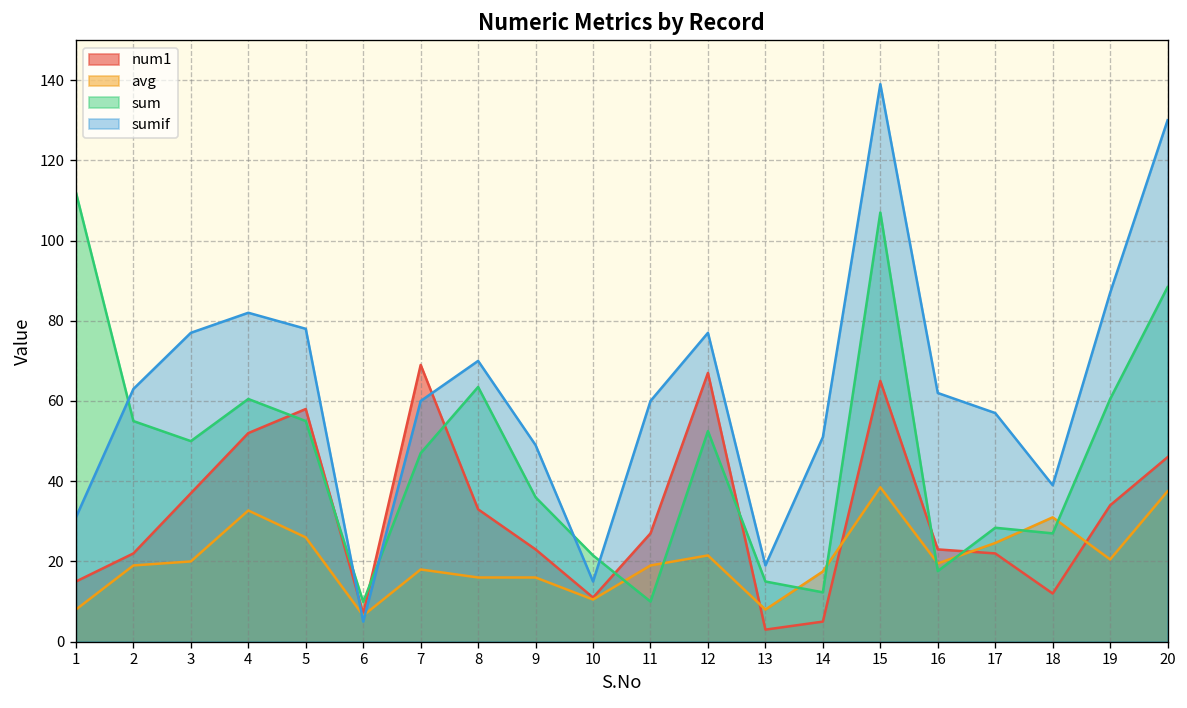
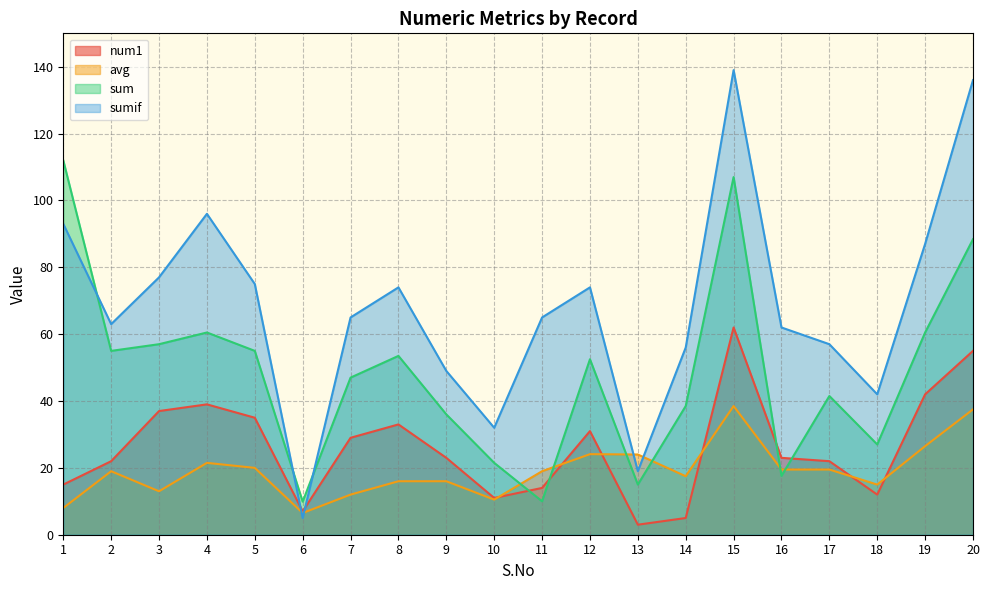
  {
    "num1": {
      "1": 15,
      "2": 22,
      "3": 37,
-     "4": 52,
-     "5": 58,
-     "7": 69,
+     "4": 39,
+     "5": 35,
+     "7": 29,
      "8": 33,
      "9": 23,
-     "11": 27,
-     "12": 67,
+     "11": 14,
+     "12": 31,
      "13": 3,
      "14": 5,
-     "15": 65,
+     "15": 62,
      "16": 23,
      "17": 22,
      "18": 12,
-     "19": 34,
-     "20": 46
+     "19": 42,
+     "20": 55
    },
    "avg": {
      "1": 8,
      "2": 19,
-     "3": 20,
-     "4": 33,
-     "5": 26,
-     "7": 18,
+     "3": 13,
+     "4": 22,
+     "5": 20,
+     "7": 12,
      "8": 16,
      "9": 16,
      "11": 19,
-     "12": 22,
-     "13": 8,
+     "12": 24,
+     "13": 24,
      "14": 18,
      "15": 39,
      "16": 20,
-     "17": 25,
-     "18": 31,
-     "19": 21,
+     "17": 20,
+     "18": 15,
+     "19": 27,
      "20": 38
    },
    "sum": {
      "1": 112,
      "2": 55,
-     "3": 50,
+     "3": 57,
      "4": 61,
      "5": 55,
      "6": 10,
      "7": 47,
-     "8": 64,
+     "8": 54,
      "9": 36,
      "10": 22,
      "11": 10,
      "12": 53,
      "13": 15,
-     "14": 12,
+     "14": 39,
      "15": 107,
      "16": 18,
-     "17": 28,
+     "17": 42,
      "18": 27,
      "19": 61,
      "20": 88
    },
    "sumif": {
-     "1": 31,
+     "1": 93,
      "2": 63,
      "3": 77,
-     "4": 82,
-     "5": 78,
+     "4": 96,
+     "5": 75,
      "6": 5,
-     "7": 60,
-     "8": 70,
+     "7": 65,
+     "8": 74,
      "9": 49,
-     "10": 15,
-     "11": 60,
-     "12": 77,
+     "10": 32,
+     "11": 65,
+     "12": 74,
      "13": 19,
-     "14": 51,
+     "14": 56,
      "15": 139,
      "16": 62,
      "17": 57,
-     "18": 39,
+     "18": 42,
      "19": 87,
-     "20": 130
+     "20": 136
    }
  }
